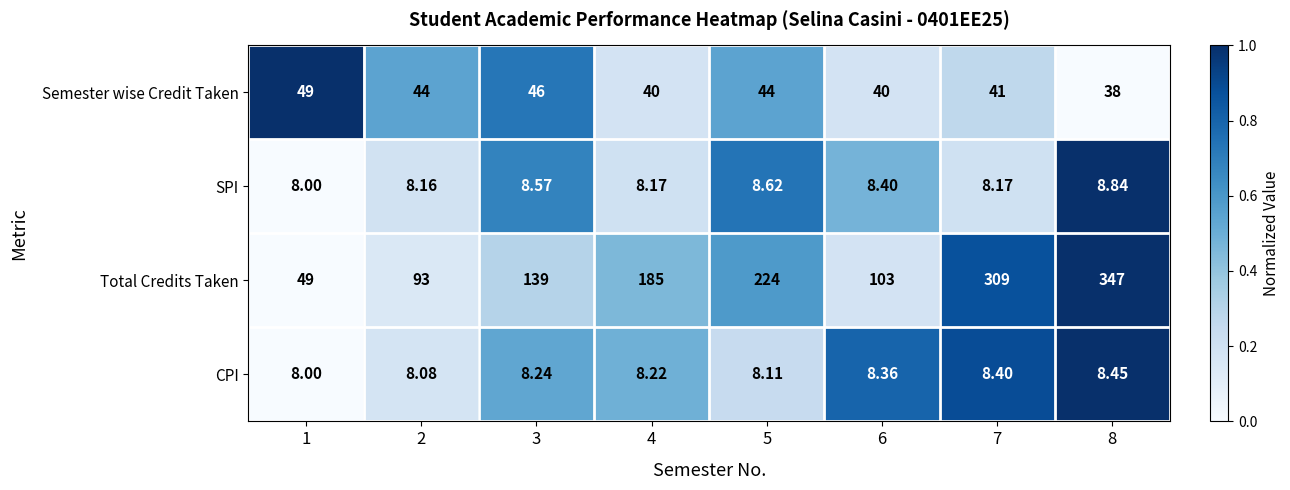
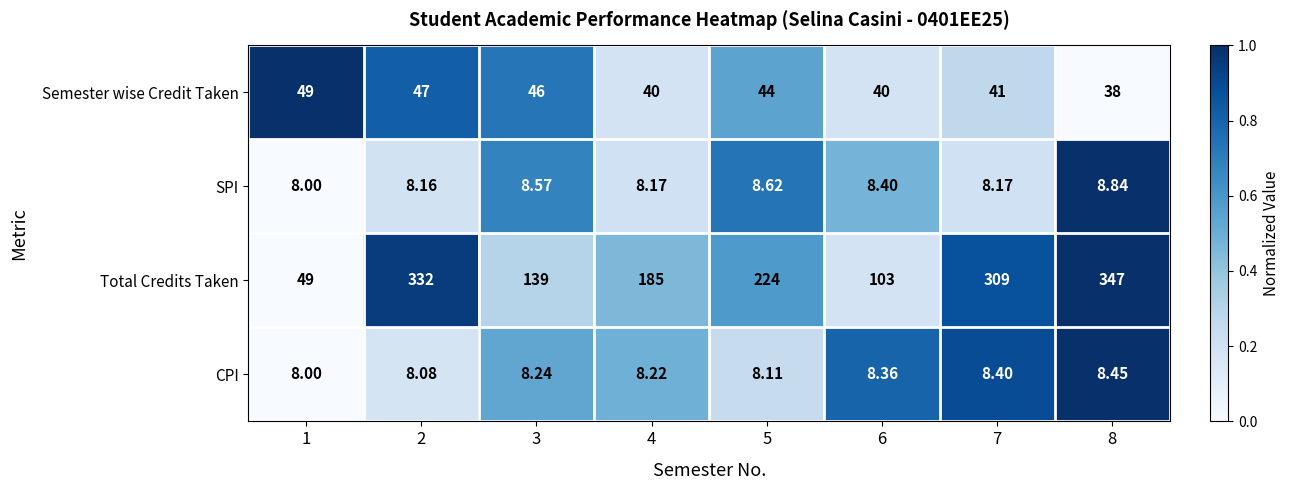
  {
    "Semester wise Credit Taken": {
      "1": 49,
-     "2": 44,
+     "2": 47,
      "3": 46,
      "4": 40,
      "5": 44,
      "6": 40,
      "7": 41,
      "8": 38
    },
    "SPI": {
      "1": 8.00,
      "2": 8.16,
      "3": 8.57,
      "4": 8.17,
      "5": 8.62,
      "6": 8.40,
      "7": 8.17,
      "8": 8.84
    },
    "Total Credits Taken": {
      "1": 49,
-     "2": 93,
+     "2": 332,
      "3": 139,
      "4": 185,
      "5": 224,
      "6": 103,
      "7": 309,
      "8": 347
    },
    "CPI": {
      "1": 8.00,
      "2": 8.08,
      "3": 8.24,
      "4": 8.22,
      "5": 8.11,
      "6": 8.36,
      "7": 8.40,
      "8": 8.45
    }
  }
